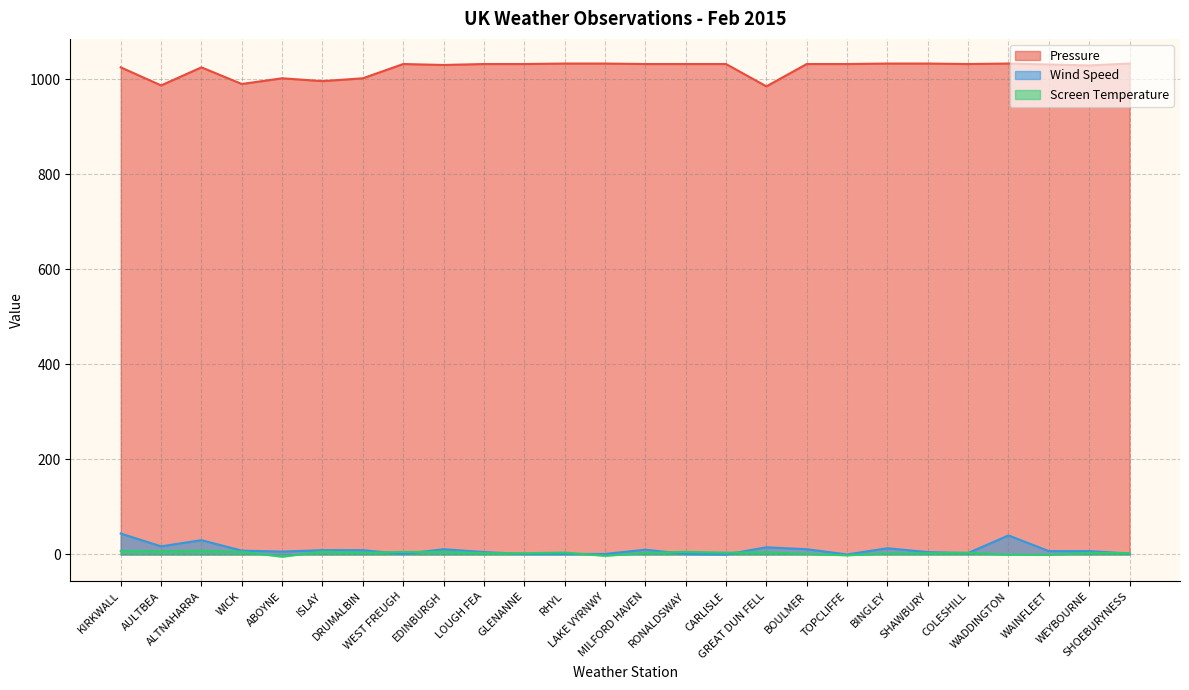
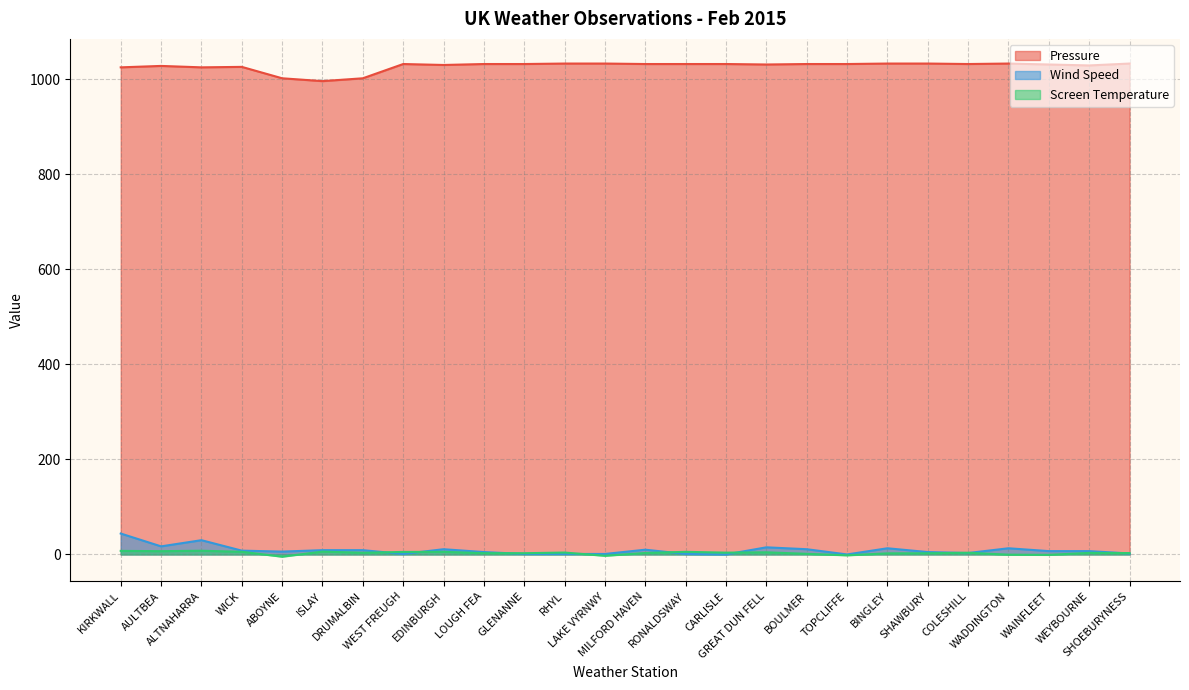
  {
    "Pressure": {
      "KIRKWALL": 1030,
-     "AULTBEA": 990,
+     "AULTBEA": 1030,
      "ALTNAHARRA": 1030,
-     "WICK": 990,
+     "WICK": 1030,
      "ABOYNE": 1000,
      "ISLAY": 1000,
      "DRUMALBIN": 1000,
      "WEST FREUGH": 1030,
      "EDINBURGH": 1030,
      "LOUGH FEA": 1030,
      "GLENANNE": 1030,
      "RHYL": 1030,
      "LAKE VYRNWY": 1030,
      "MILFORD HAVEN": 1030,
      "RONALDSWAY": 1030,
      "CARLISLE": 1030,
-     "GREAT DUN FELL": 990,
+     "GREAT DUN FELL": 1030,
      "BOULMER": 1030,
      "TOPCLIFFE": 1030,
      "BINGLEY": 1030,
      "SHAWBURY": 1030,
      "COLESHILL": 1030,
      "WADDINGTON": 1030
    },
    "Wind Speed": {
      "KIRKWALL": 40,
      "AULTBEA": 20,
      "ALTNAHARRA": 30,
      "ABOYNE": 10,
      "DRUMALBIN": 10,
      "EDINBURGH": 10,
      "MILFORD HAVEN": 10,
      "GREAT DUN FELL": 20,
      "BOULMER": 10,
      "BINGLEY": 10,
-     "WADDINGTON": 40,
+     "WADDINGTON": 10,
      "WAINFLEET": 10
    }
  }
